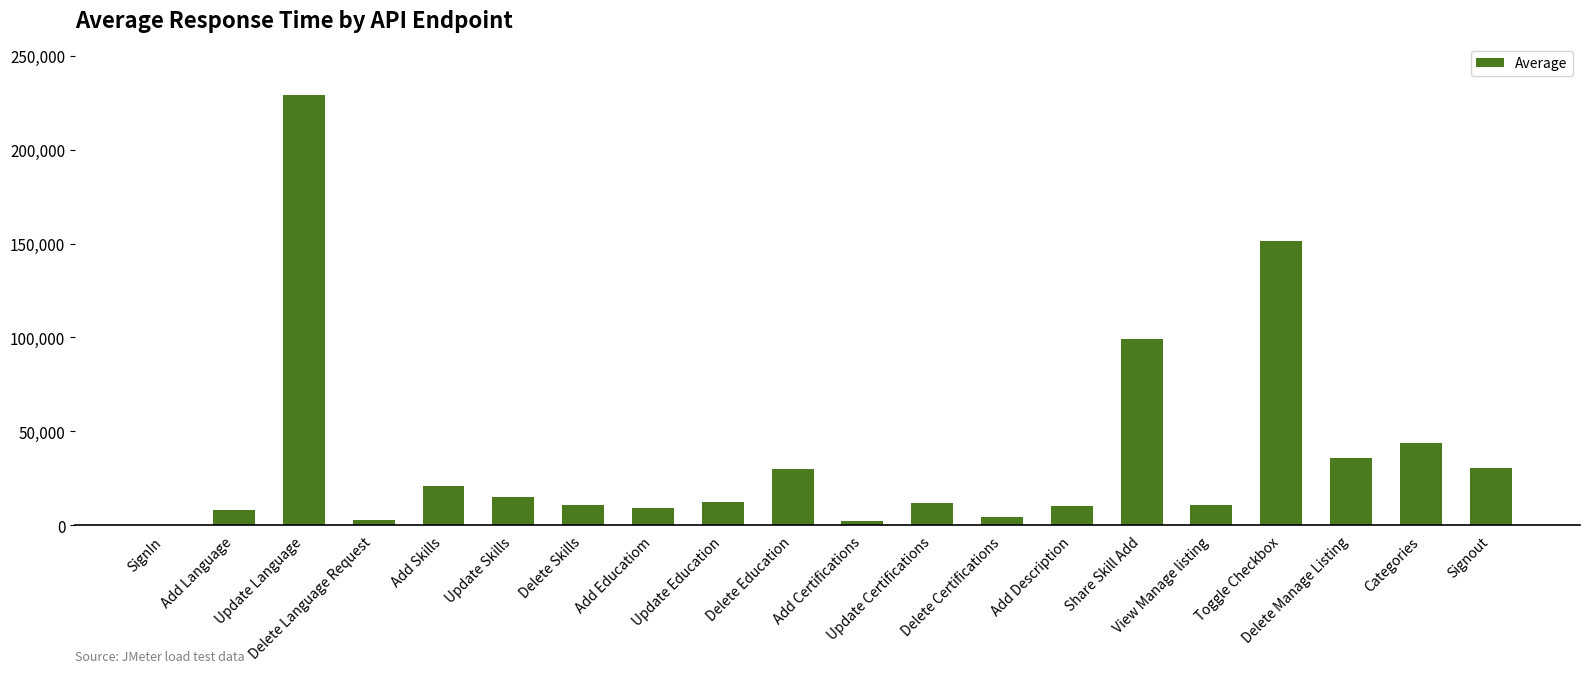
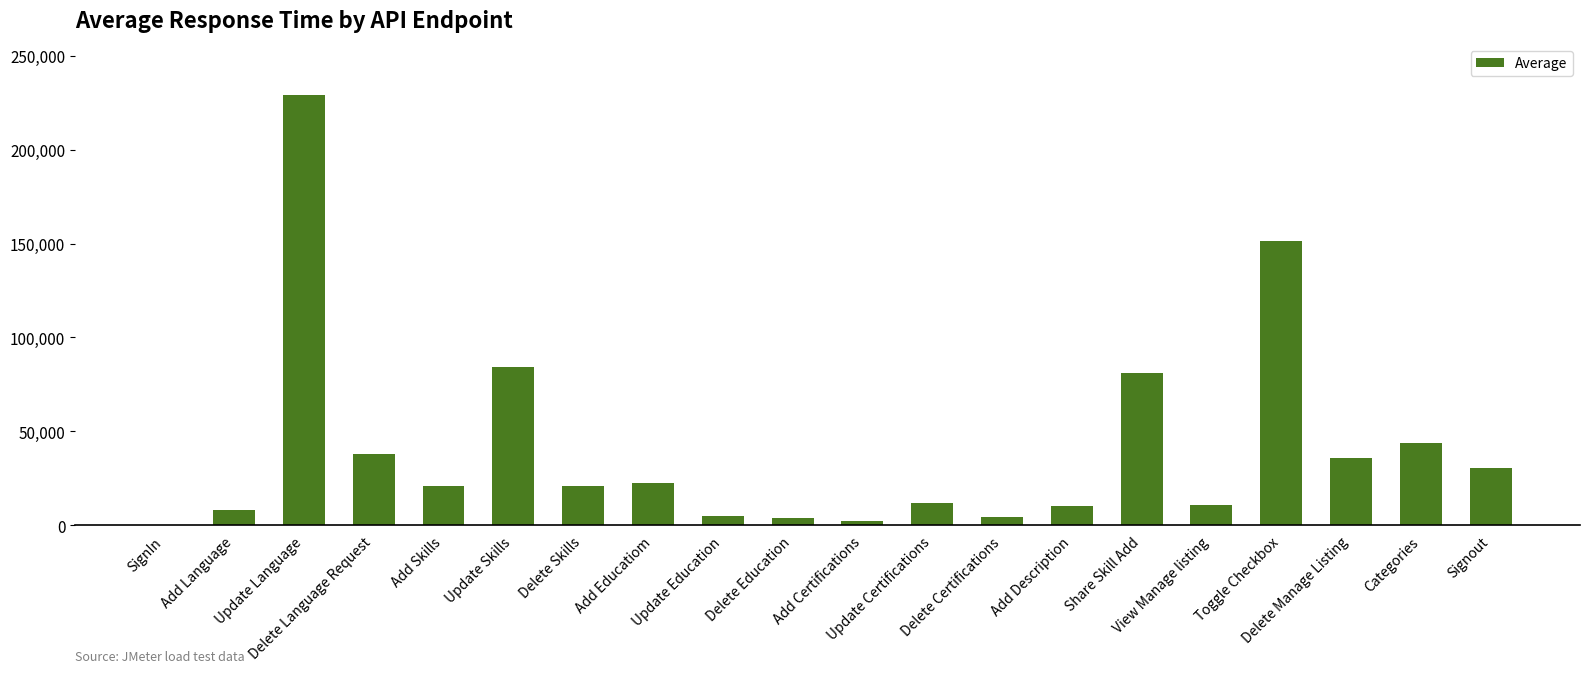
  {
    "Add Language": "8,000",
    "Update Language": "229,000",
-   "Delete Language Request": "3,000",
+   "Delete Language Request": "38,000",
    "Add Skills": "21,000",
-   "Update Skills": "15,000",
-   "Delete Skills": "11,000",
-   "Add Educatiom": "9,000",
-   "Update Education": "12,000",
-   "Delete Education": "30,000",
+   "Update Skills": "84,000",
+   "Delete Skills": "21,000",
+   "Add Educatiom": "22,000",
+   "Update Education": "5,000",
+   "Delete Education": "4,000",
    "Add Certifications": "2,000",
    "Update Certifications": "12,000",
    "Delete Certifications": "4,000",
    "Add Description": "10,000",
-   "Share Skill Add": "99,000",
+   "Share Skill Add": "81,000",
    "View Manage listing": "11,000",
    "Toggle Checkbox": "152,000",
    "Delete Manage Listing": "36,000",
    "Categories": "44,000",
    "Signout": "31,000"
  }
